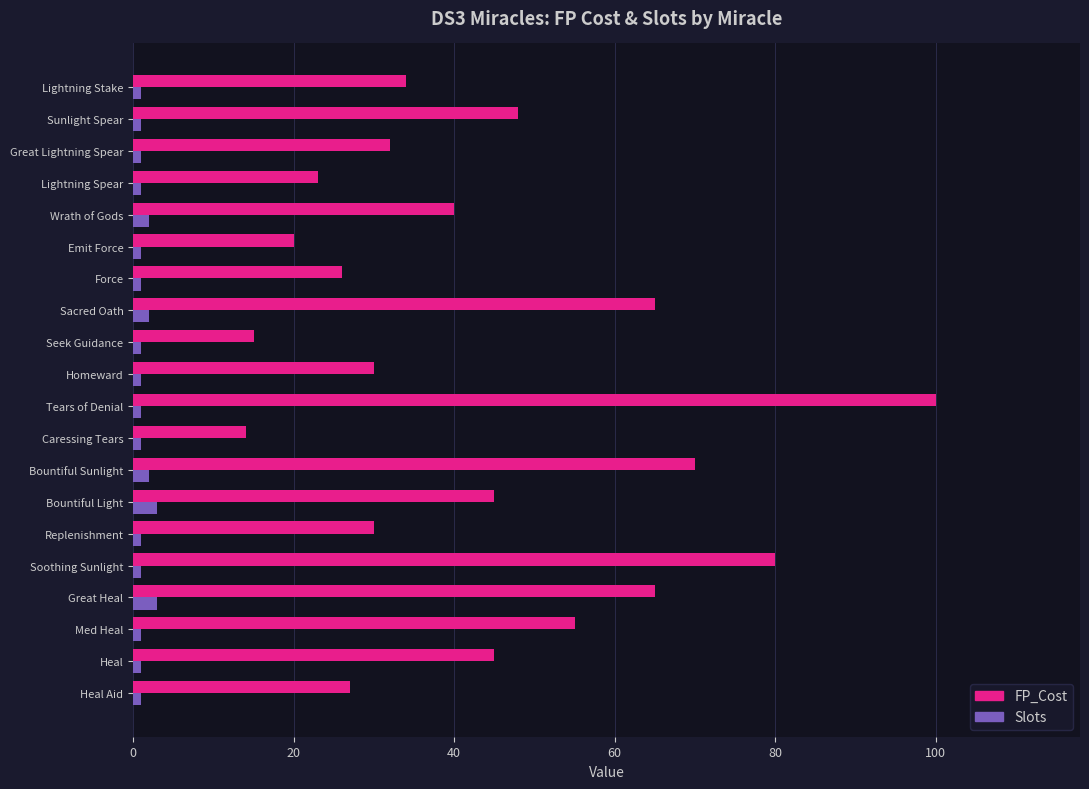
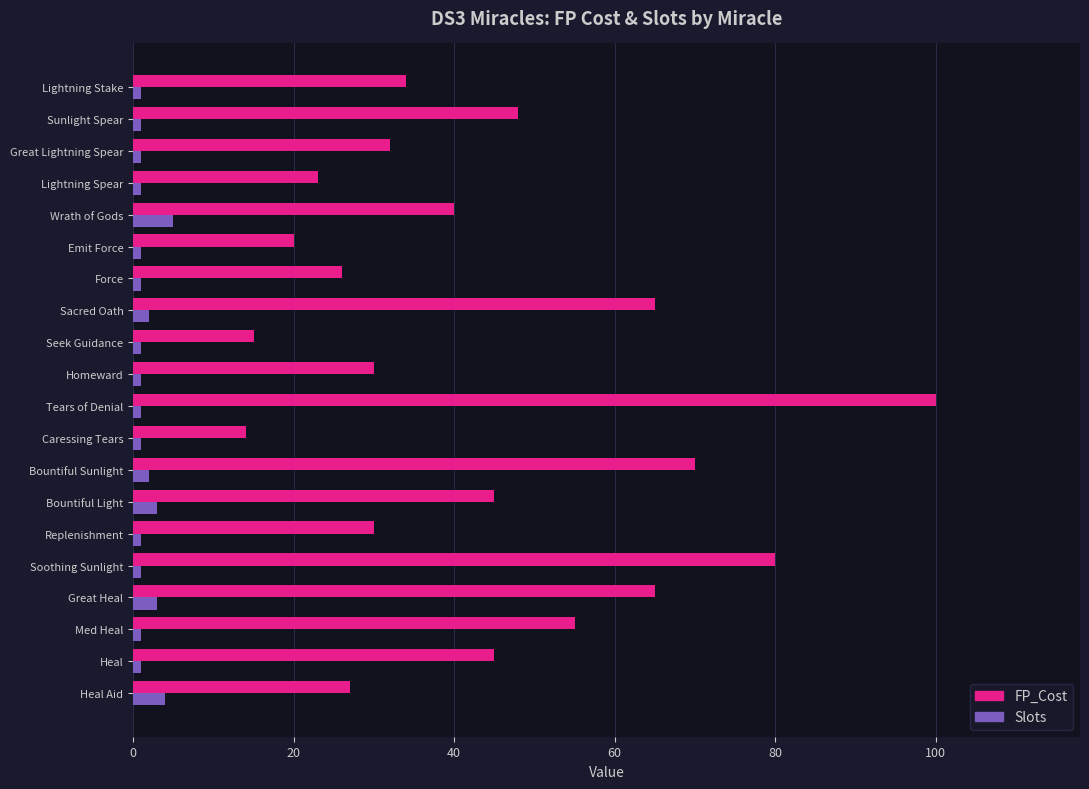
  {
    "FP_Cost": {
      "Lightning Stake": 34,
      "Sunlight Spear": 48,
      "Great Lightning Spear": 32,
      "Lightning Spear": 23,
      "Wrath of Gods": 40,
      "Emit Force": 20,
      "Force": 26,
      "Sacred Oath": 65,
      "Seek Guidance": 15,
      "Homeward": 30,
      "Tears of Denial": 100,
      "Caressing Tears": 14,
      "Bountiful Sunlight": 70,
      "Bountiful Light": 45,
      "Replenishment": 30,
      "Soothing Sunlight": 80,
      "Great Heal": 65,
      "Med Heal": 55,
      "Heal": 45,
      "Heal Aid": 27
    },
    "Slots": {
      "Lightning Stake": 1,
      "Sunlight Spear": 1,
      "Great Lightning Spear": 1,
      "Lightning Spear": 1,
-     "Wrath of Gods": 2,
+     "Wrath of Gods": 5,
      "Emit Force": 1,
      "Force": 1,
      "Sacred Oath": 2,
      "Seek Guidance": 1,
      "Homeward": 1,
      "Tears of Denial": 1,
      "Caressing Tears": 1,
      "Bountiful Sunlight": 2,
      "Bountiful Light": 3,
      "Replenishment": 1,
      "Soothing Sunlight": 1,
      "Great Heal": 3,
      "Med Heal": 1,
      "Heal": 1,
-     "Heal Aid": 1
+     "Heal Aid": 4
    }
  }
